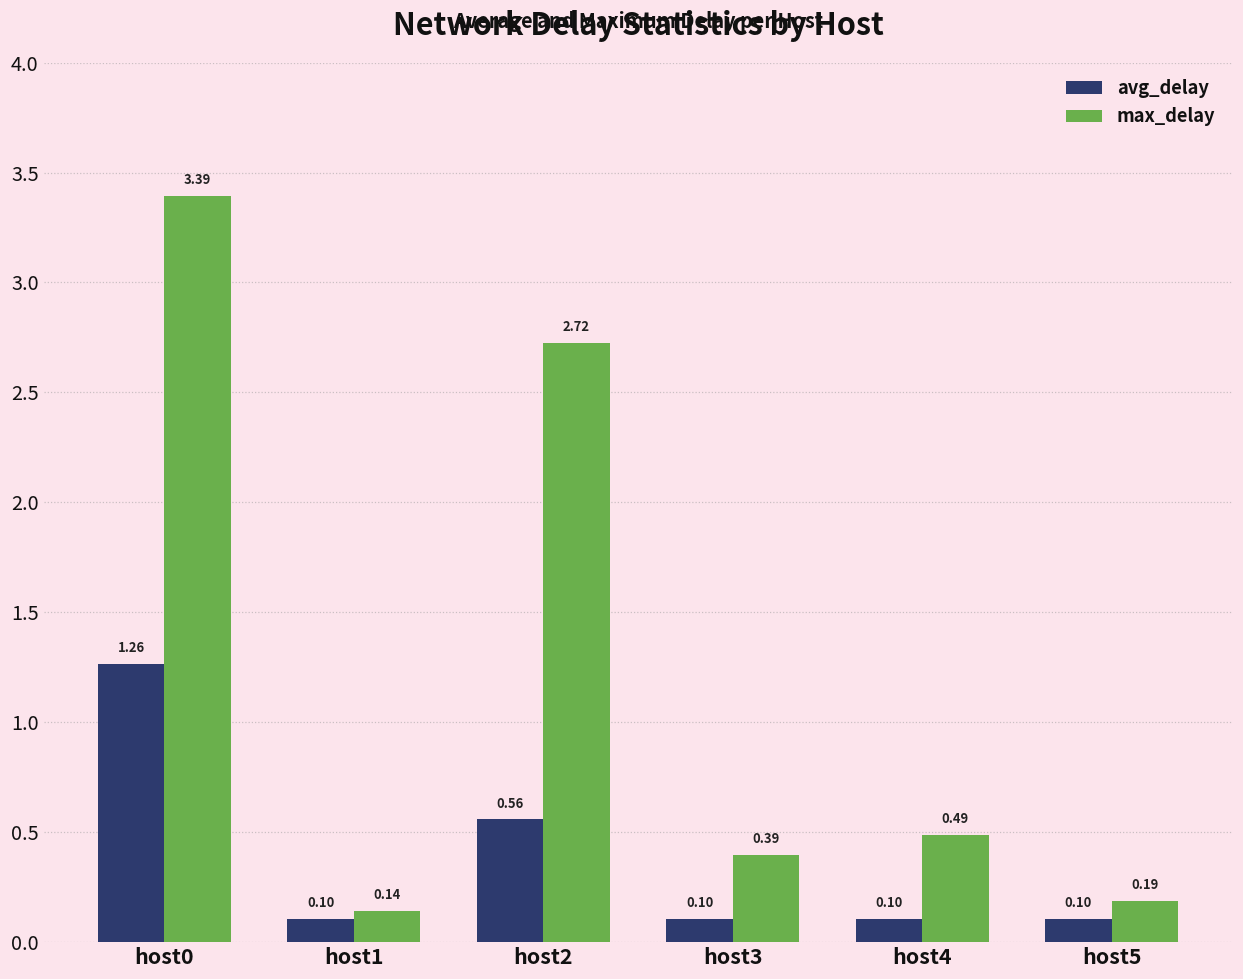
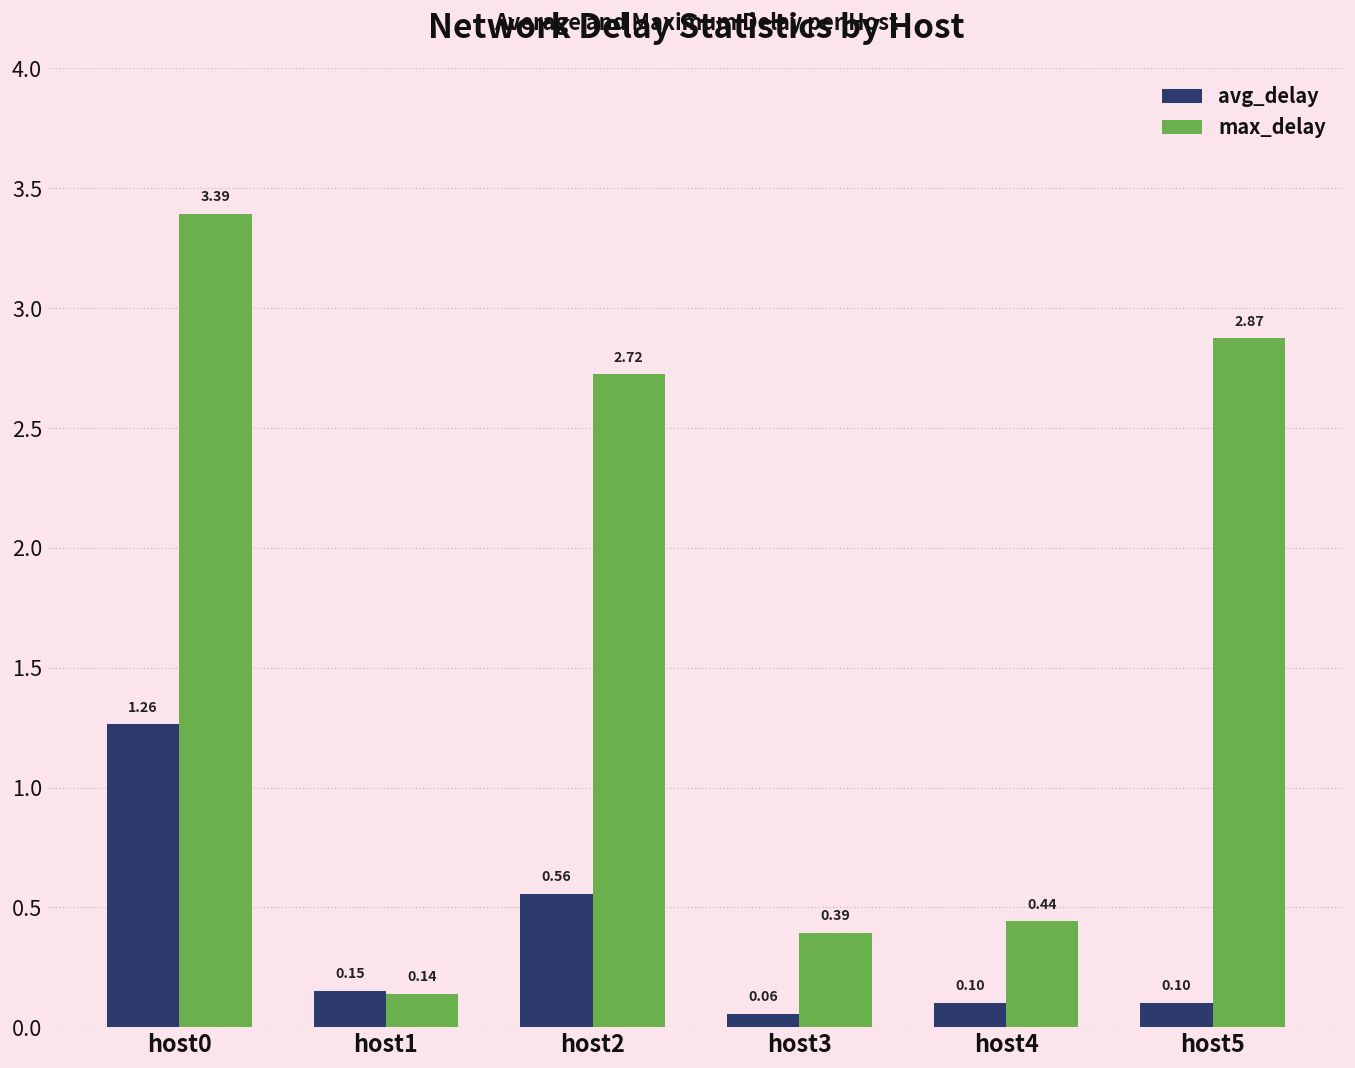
  {
    "avg_delay": {
      "host0": 1.26,
-     "host1": 0.10,
+     "host1": 0.15,
      "host2": 0.56,
-     "host3": 0.10,
+     "host3": 0.06,
      "host4": 0.10,
      "host5": 0.10
    },
    "max_delay": {
      "host0": 3.39,
      "host1": 0.14,
      "host2": 2.72,
      "host3": 0.39,
-     "host4": 0.49,
-     "host5": 0.19
+     "host4": 0.44,
+     "host5": 2.87
    }
  }
